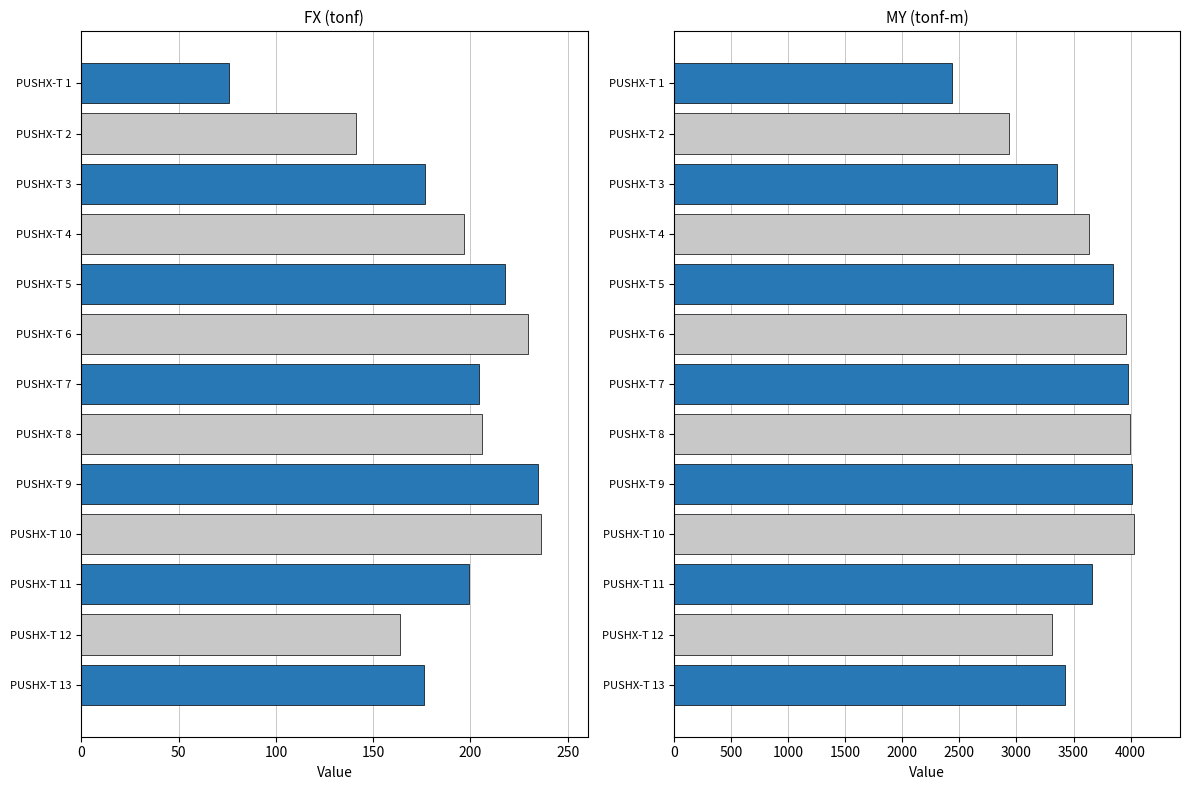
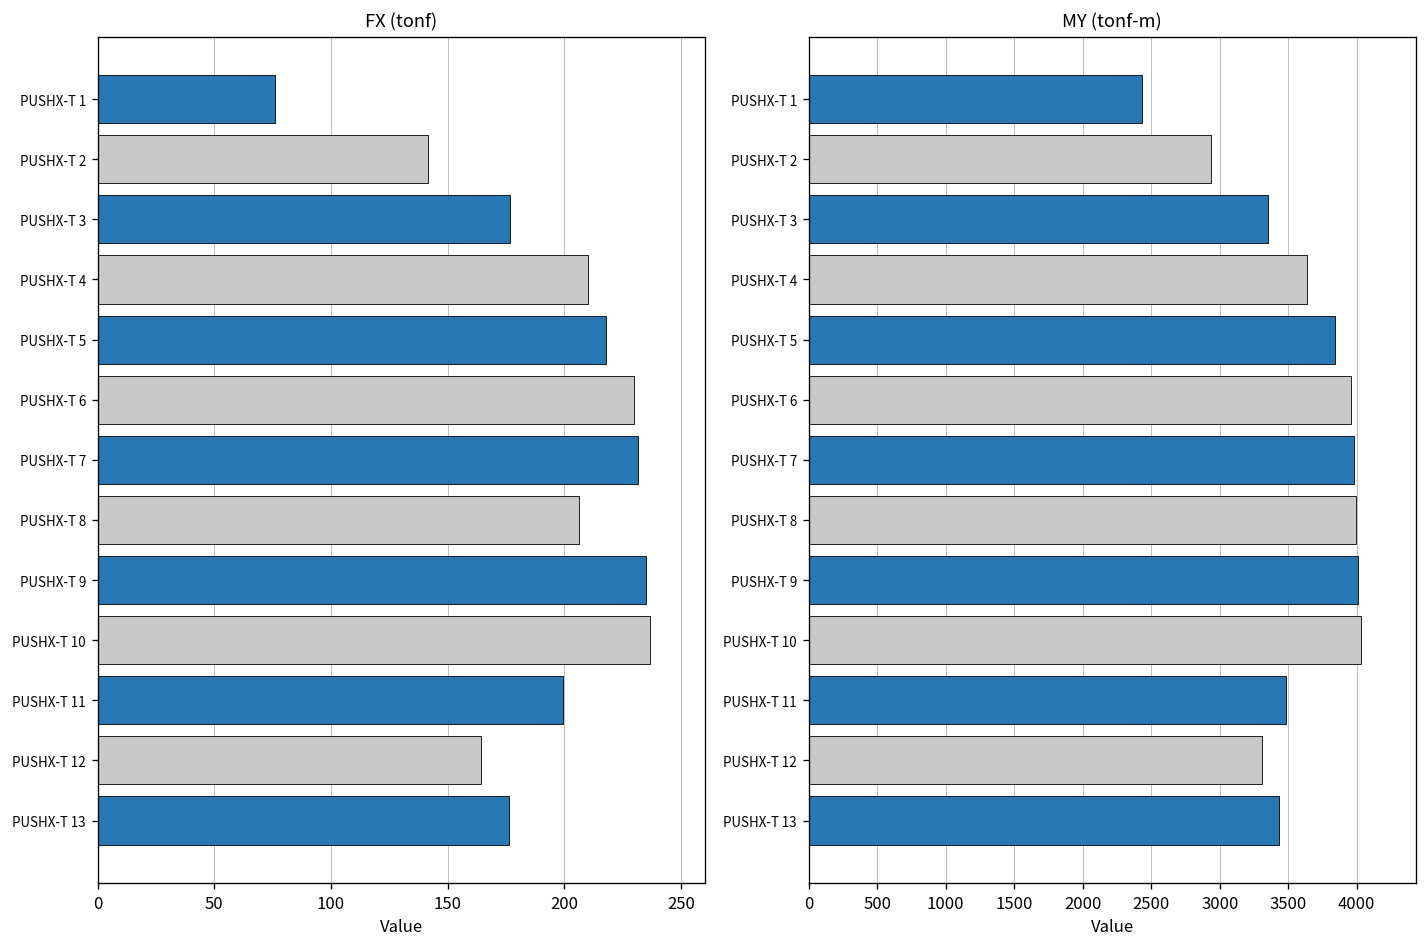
  {
    "FX (tonf)": {
      "PUSHX-T 1": 76,
      "PUSHX-T 2": 141,
      "PUSHX-T 3": 177,
-     "PUSHX-T 4": 197,
+     "PUSHX-T 4": 210,
      "PUSHX-T 5": 218,
      "PUSHX-T 6": 230,
-     "PUSHX-T 7": 204,
+     "PUSHX-T 7": 231,
      "PUSHX-T 8": 206,
      "PUSHX-T 9": 235,
      "PUSHX-T 10": 237,
      "PUSHX-T 11": 199,
      "PUSHX-T 12": 164,
      "PUSHX-T 13": 176
    },
    "MY (tonf-m)": {
      "PUSHX-T 1": 2430,
      "PUSHX-T 2": 2930,
      "PUSHX-T 3": 3360,
      "PUSHX-T 4": 3630,
      "PUSHX-T 5": 3840,
      "PUSHX-T 6": 3960,
      "PUSHX-T 7": 3980,
      "PUSHX-T 8": 4000,
      "PUSHX-T 9": 4010,
      "PUSHX-T 10": 4030,
-     "PUSHX-T 11": 3660,
+     "PUSHX-T 11": 3480,
      "PUSHX-T 12": 3310,
      "PUSHX-T 13": 3430
    }
  }
